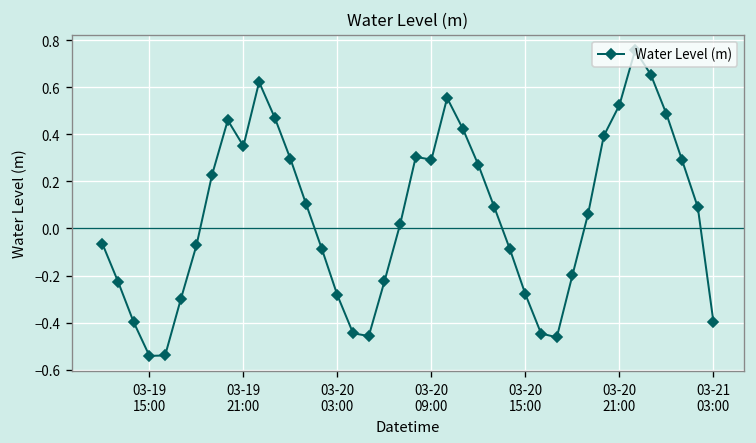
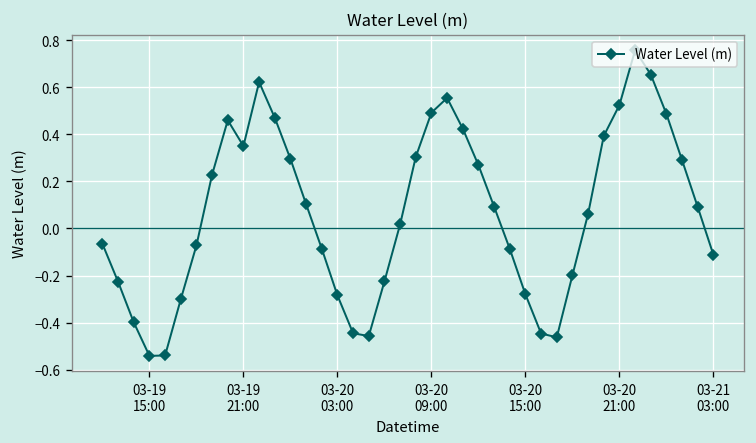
  {
    "03-19 15:00": -0.54,
    "03-19 21:00": 0.35,
    "03-20 03:00": -0.28,
-   "03-20 09:00": 0.29,
+   "03-20 09:00": 0.49,
    "03-20 15:00": -0.28,
    "03-20 21:00": 0.52,
-   "03-21 03:00": -0.40
+   "03-21 03:00": -0.11
  }
